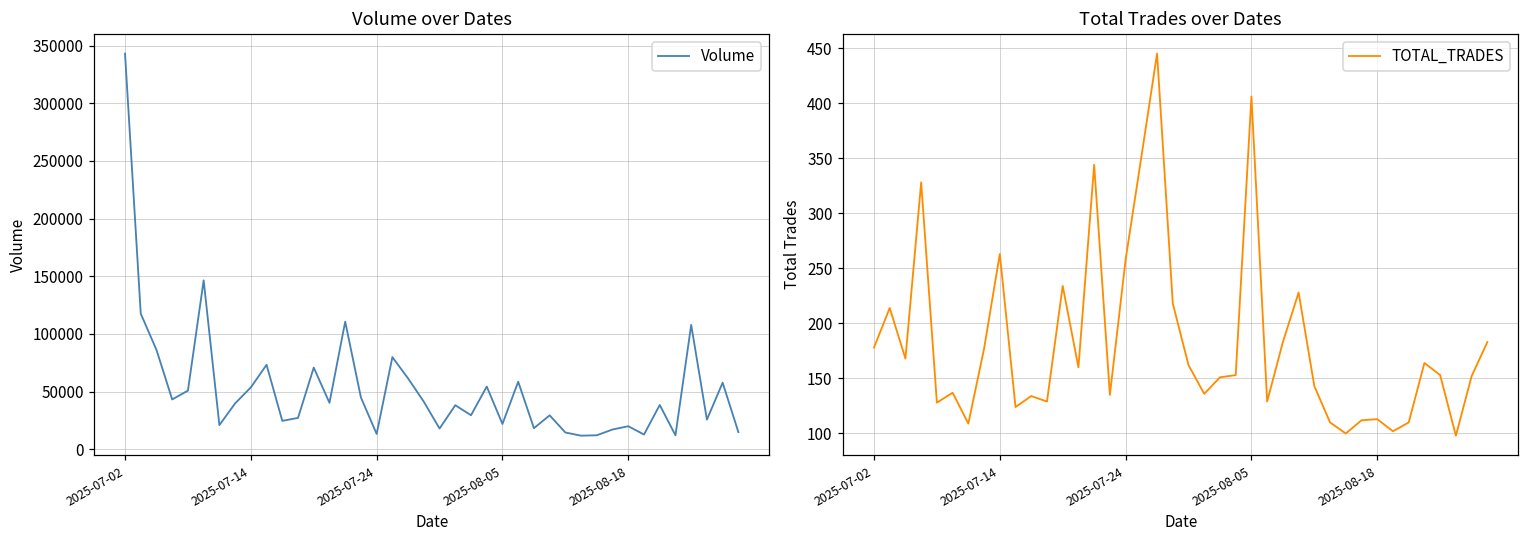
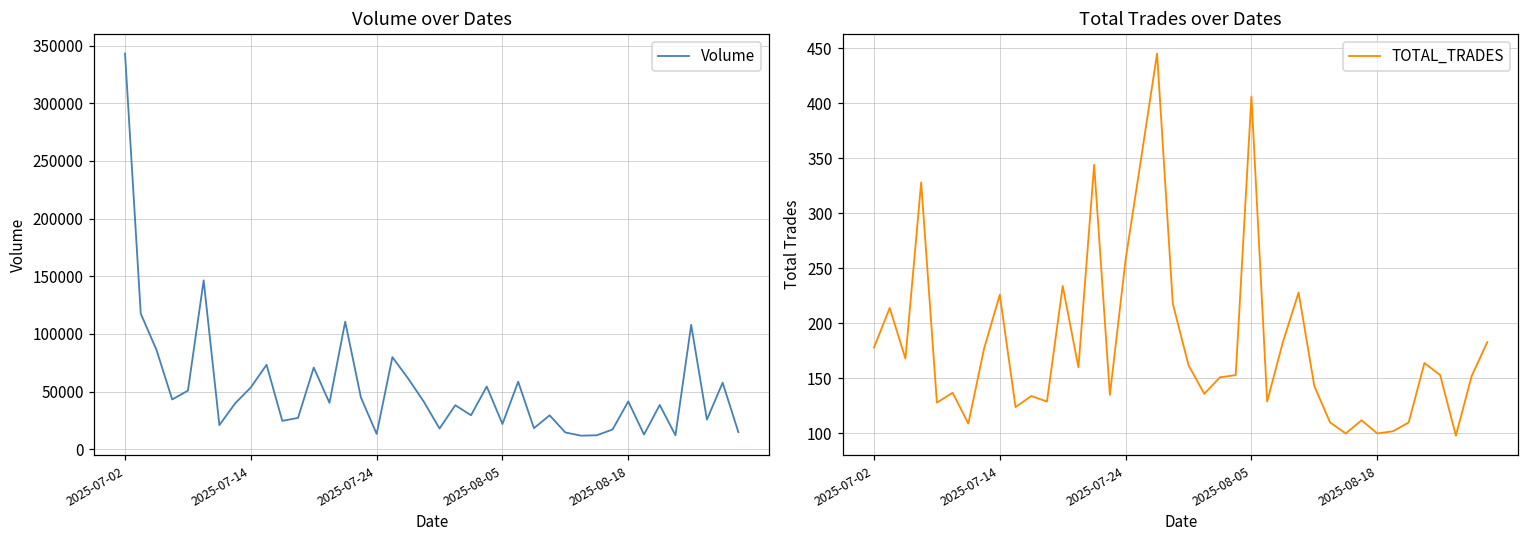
  {
    "Volume over Dates": {
      "2025-07-02": 343000,
      "2025-07-14": 54000,
      "2025-07-24": 13000,
      "2025-08-05": 22000,
-     "2025-08-18": 20000
+     "2025-08-18": 41000
    },
    "Total Trades over Dates": {
      "2025-07-02": 178,
-     "2025-07-14": 263,
+     "2025-07-14": 226,
      "2025-07-24": 258,
      "2025-08-05": 406,
-     "2025-08-18": 113
+     "2025-08-18": 100
    }
  }
